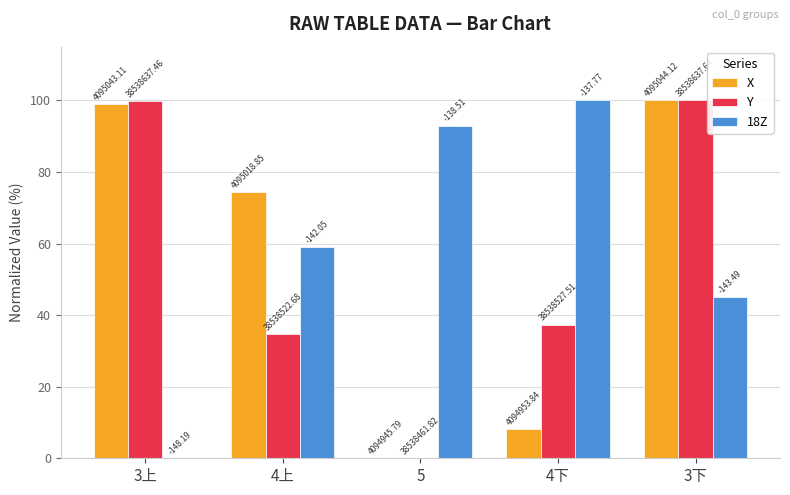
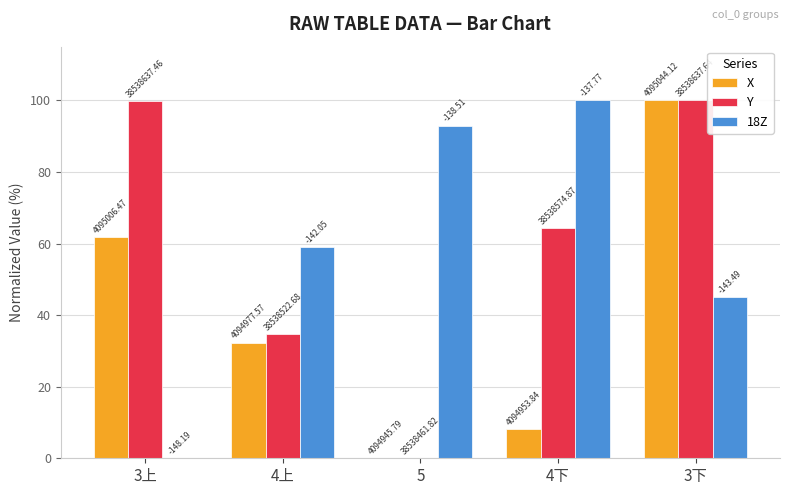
  {
    "X": {
-     "3上": 4095043.11,
-     "4上": 4095018.85
+     "3上": 4095006.47,
+     "4上": 4094977.57
    },
    "Y": {
-     "4下": 38538527.51
+     "4下": 38538574.87
    }
  }
